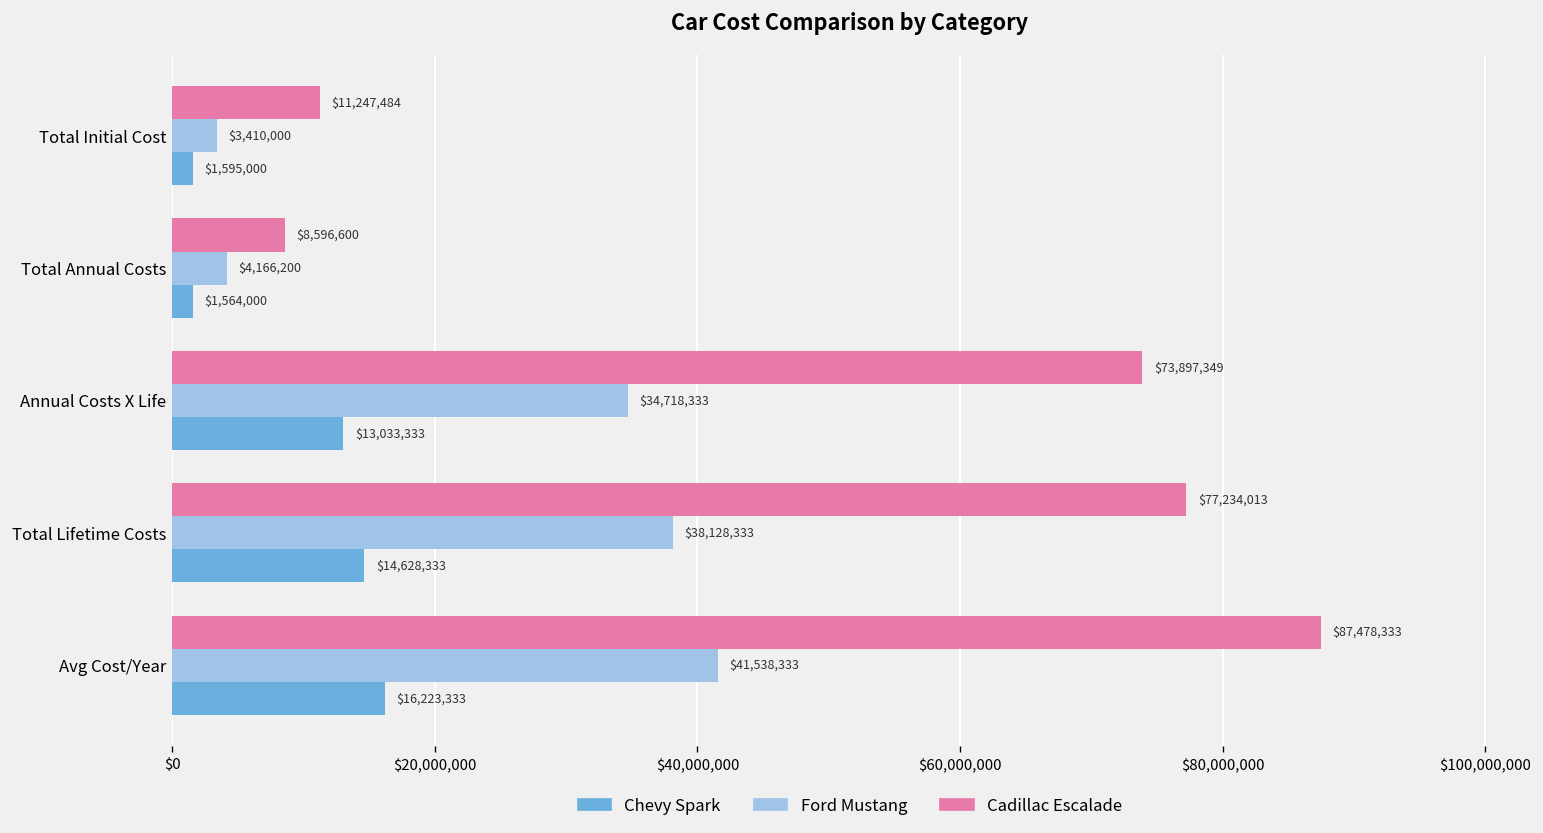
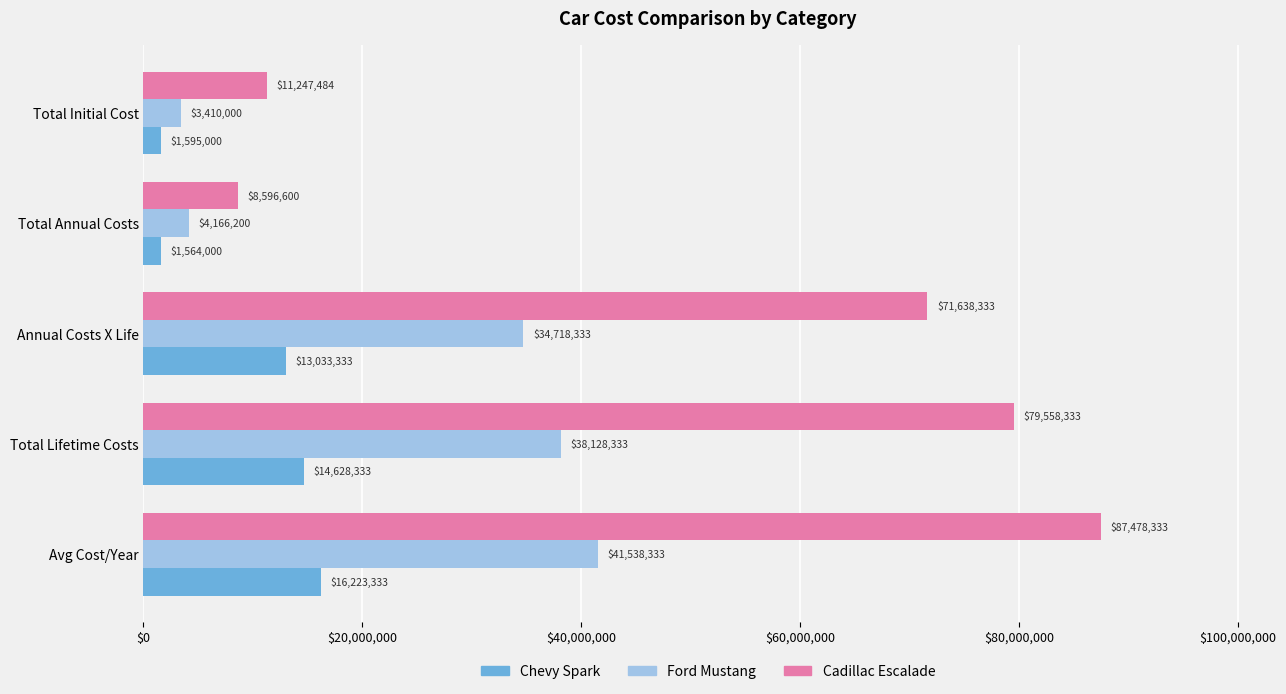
  {
    "Cadillac Escalade": {
      "Total Initial Cost": "$11,247,484",
      "Total Annual Costs": "$8,596,600",
-     "Annual Costs X Life": "$73,897,349",
-     "Total Lifetime Costs": "$77,234,013",
+     "Annual Costs X Life": "$71,638,333",
+     "Total Lifetime Costs": "$79,558,333",
      "Avg Cost/Year": "$87,478,333"
    }
  }
